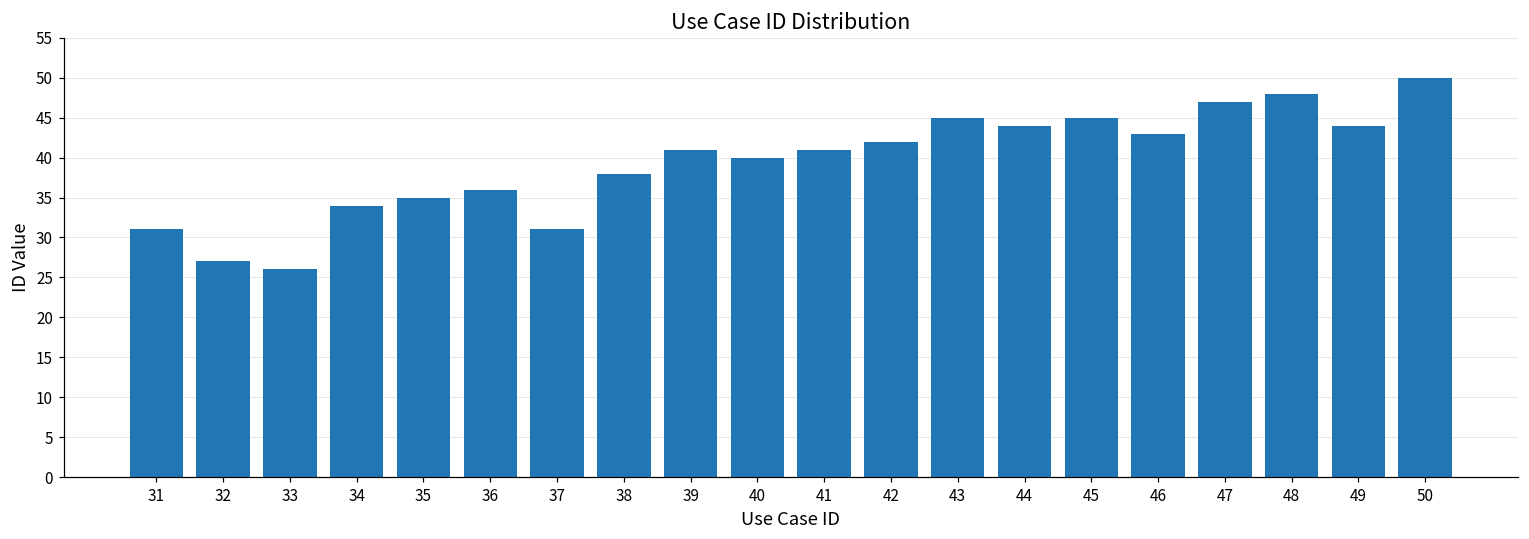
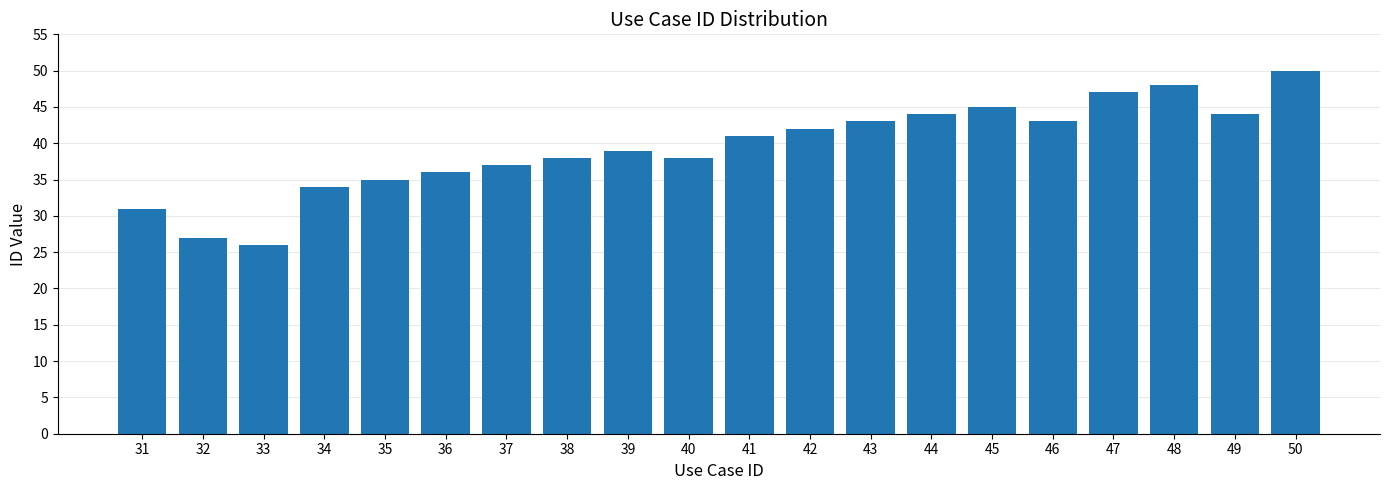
  {
    "31": 31,
    "32": 27,
    "33": 26,
    "34": 34,
    "35": 35,
    "36": 36,
-   "37": 31,
+   "37": 37,
    "38": 38,
-   "39": 41,
-   "40": 40,
+   "39": 39,
+   "40": 38,
    "41": 41,
    "42": 42,
-   "43": 45,
+   "43": 43,
    "44": 44,
    "45": 45,
    "46": 43,
    "47": 47,
    "48": 48,
    "49": 44,
    "50": 50
  }
